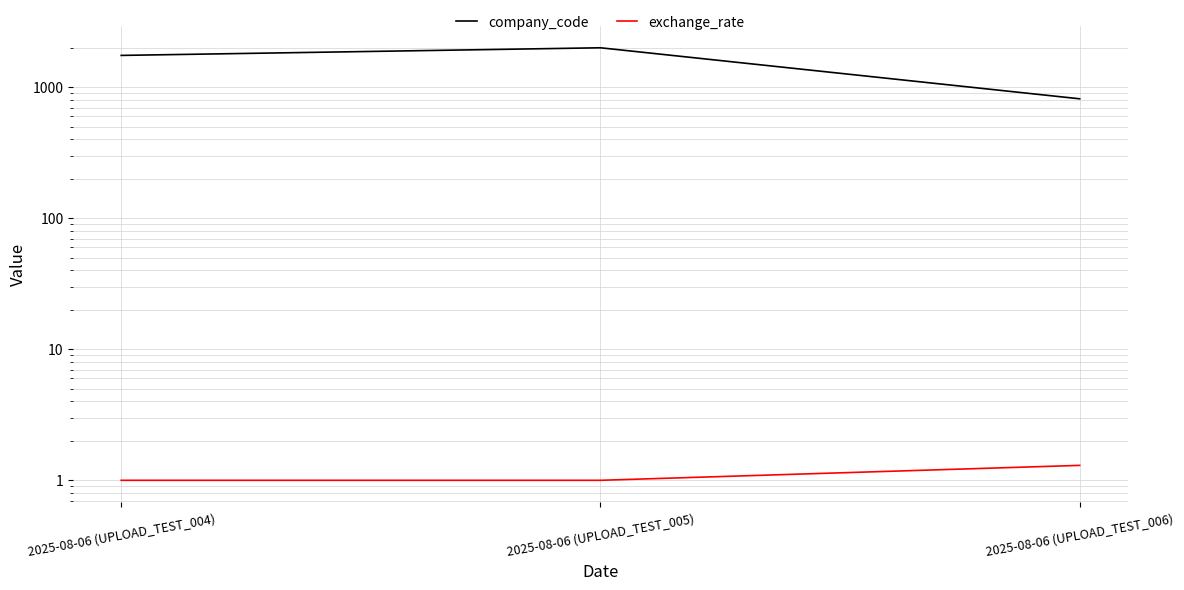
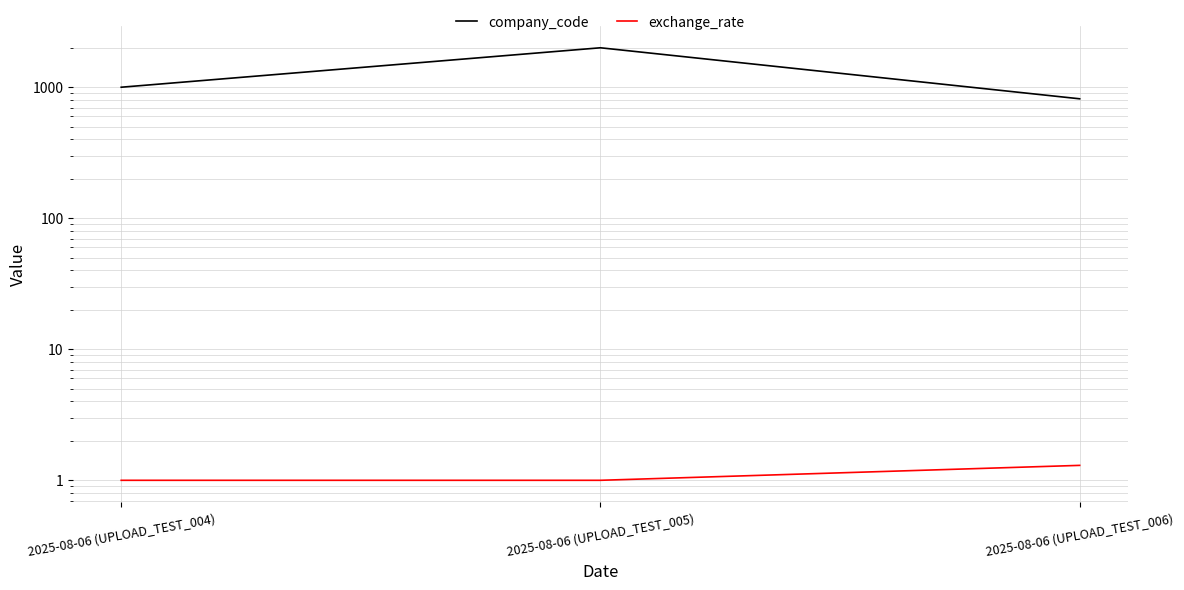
  {
    "company_code": {
-     "2025-08-06 (UPLOAD_TEST_004)": 1700,
+     "2025-08-06 (UPLOAD_TEST_004)": 1000,
      "2025-08-06 (UPLOAD_TEST_005)": 2000,
      "2025-08-06 (UPLOAD_TEST_006)": 800
    },
    "exchange_rate": {
      "2025-08-06 (UPLOAD_TEST_004)": 1,
      "2025-08-06 (UPLOAD_TEST_005)": 1,
      "2025-08-06 (UPLOAD_TEST_006)": 1.3
    }
  }
